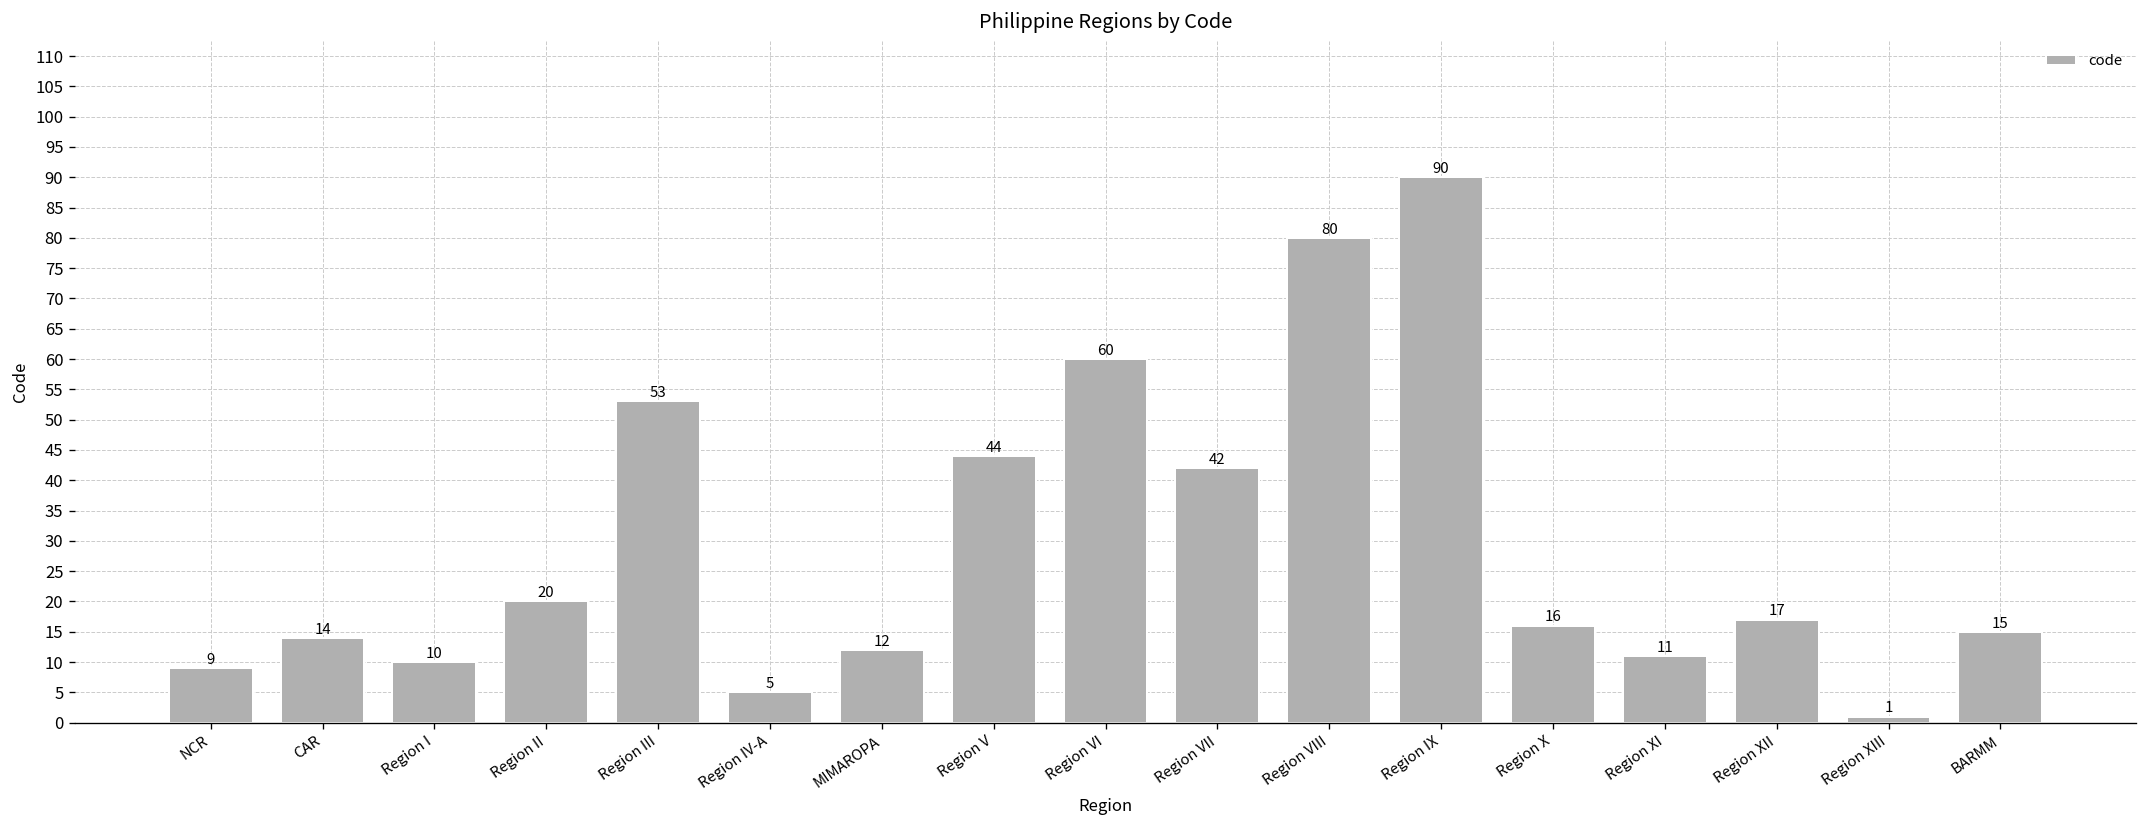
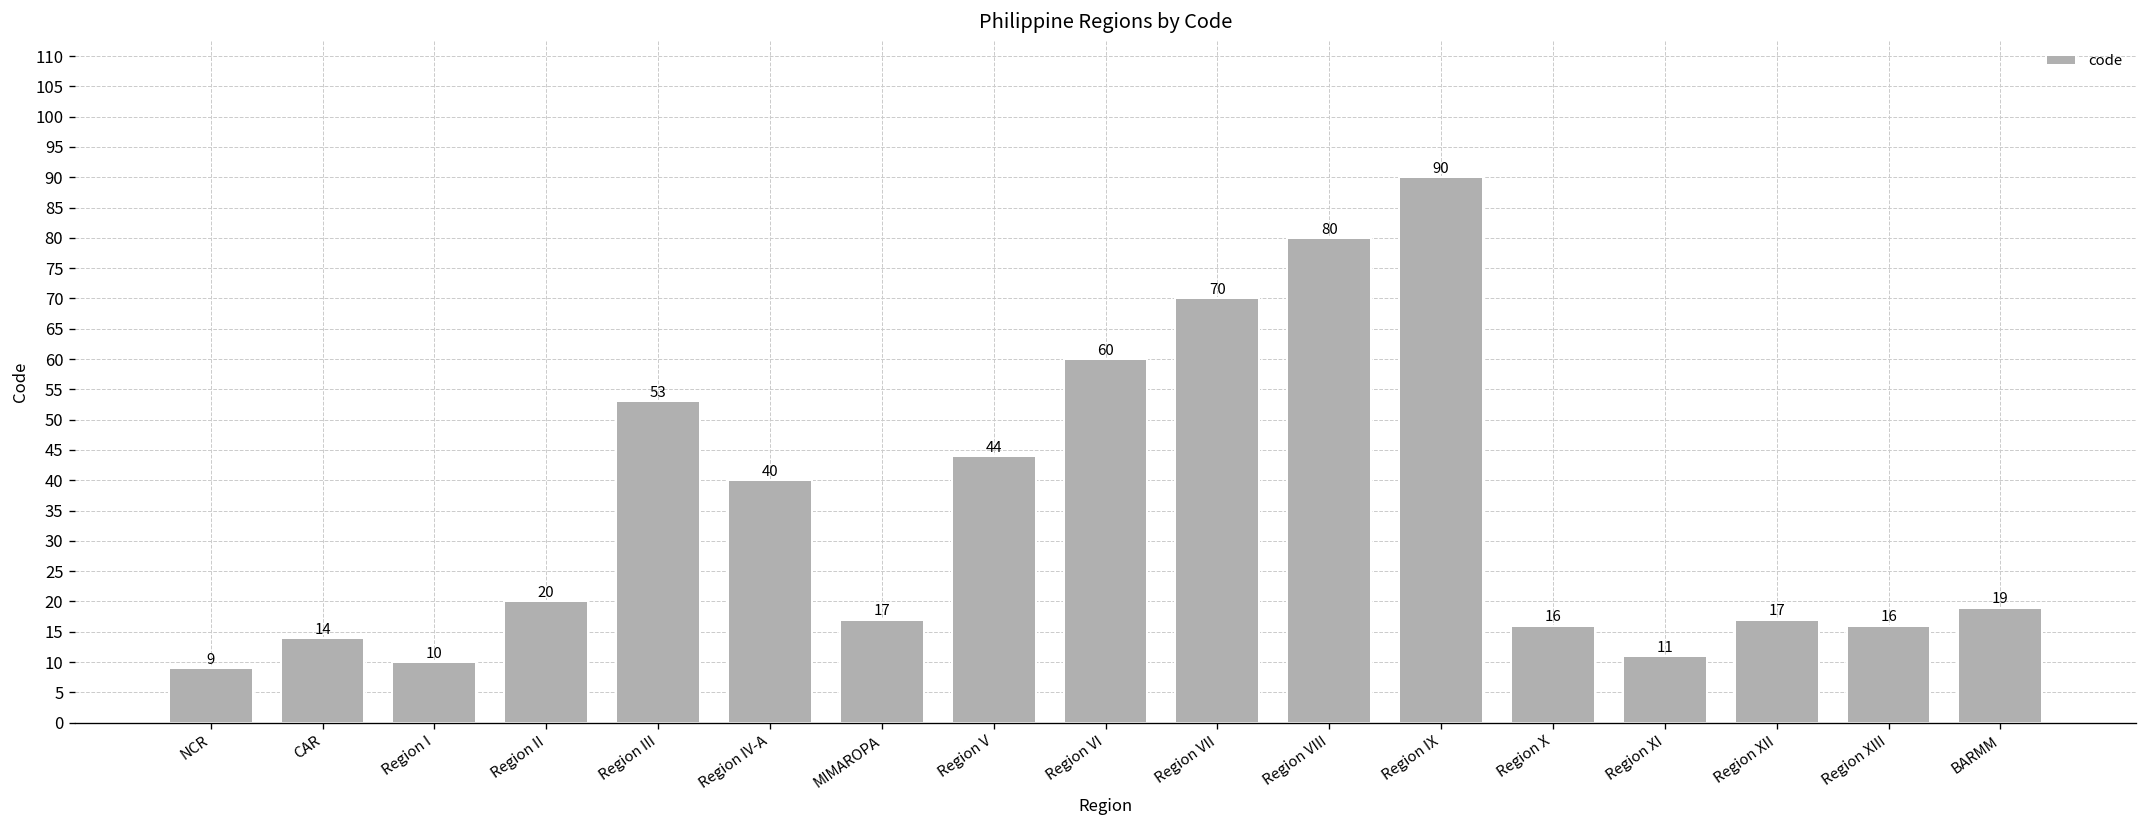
  {
    "NCR": 9,
    "CAR": 14,
    "Region I": 10,
    "Region II": 20,
    "Region III": 53,
-   "Region IV-A": 5,
-   "MIMAROPA": 12,
+   "Region IV-A": 40,
+   "MIMAROPA": 17,
    "Region V": 44,
    "Region VI": 60,
-   "Region VII": 42,
+   "Region VII": 70,
    "Region VIII": 80,
    "Region IX": 90,
    "Region X": 16,
    "Region XI": 11,
    "Region XII": 17,
-   "Region XIII": 1,
-   "BARMM": 15
+   "Region XIII": 16,
+   "BARMM": 19
  }
